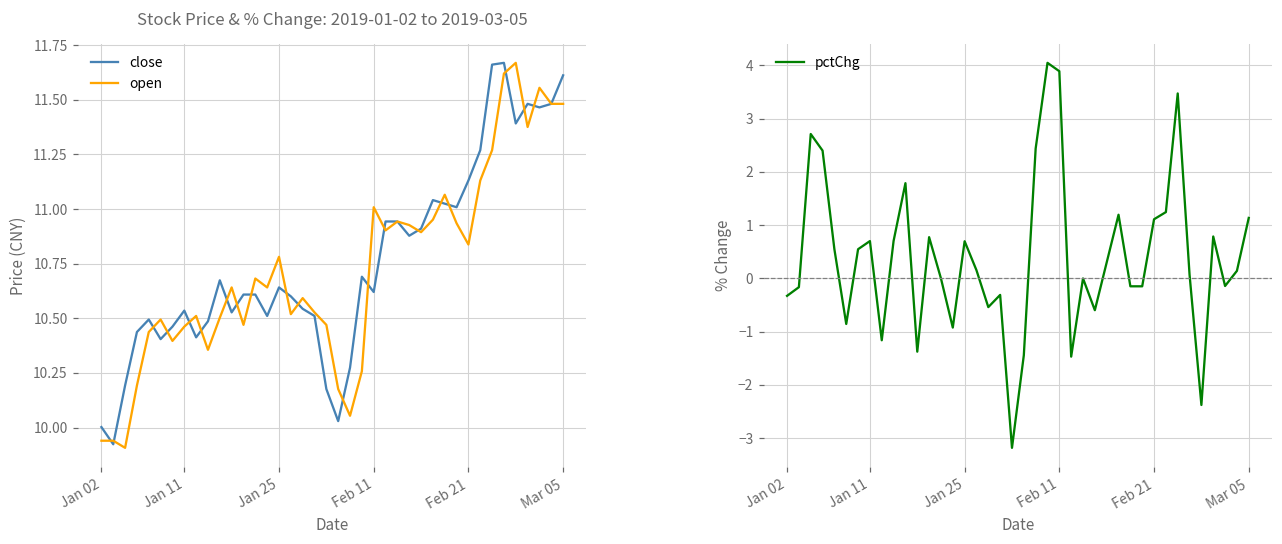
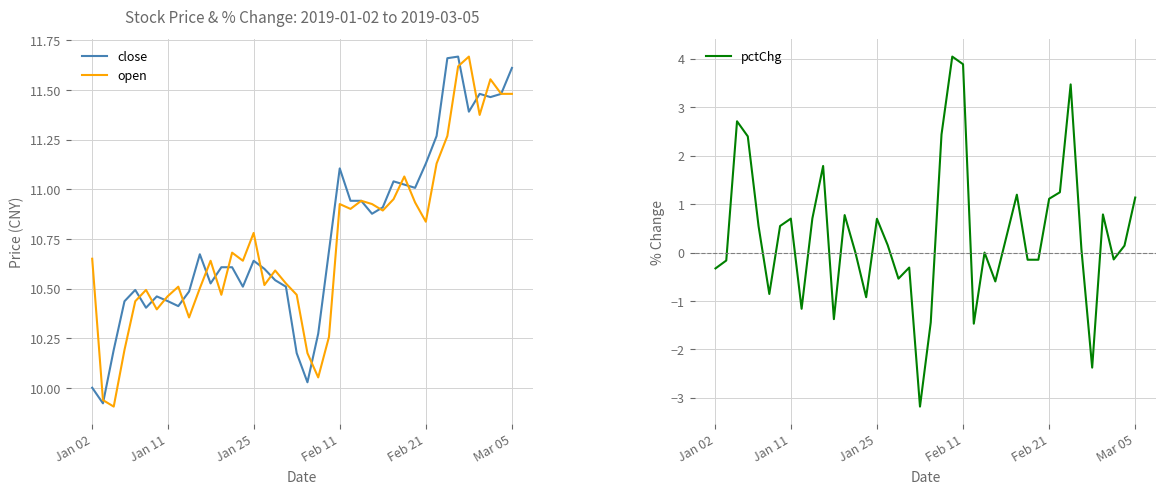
  {
    "Stock Price & % Change: 2019-01-02 to 2019-03-05": {
      "close": {
        "Jan 02": 10.00,
-       "Jan 11": 10.54,
+       "Jan 11": 10.44,
        "Jan 25": 10.64,
-       "Feb 11": 10.62,
+       "Feb 11": 11.11,
        "Feb 21": 11.13,
        "Mar 05": 11.61
      },
      "open": {
-       "Jan 02": 9.94,
+       "Jan 02": 10.65,
        "Jan 11": 10.46,
        "Jan 25": 10.78,
-       "Feb 11": 11.01,
+       "Feb 11": 10.93,
        "Feb 21": 10.84,
        "Mar 05": 11.48
      }
    }
  }
